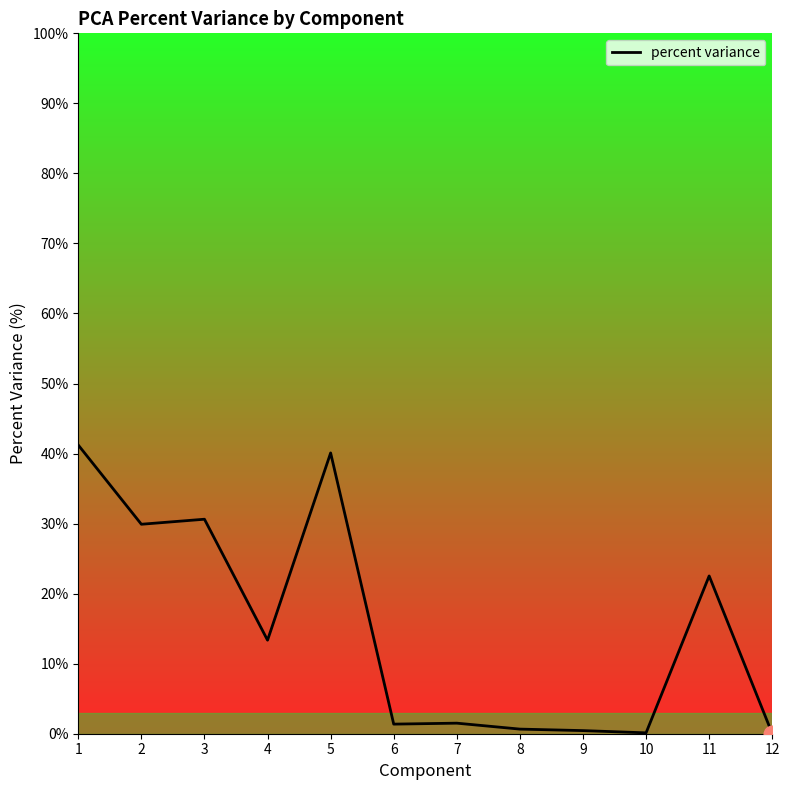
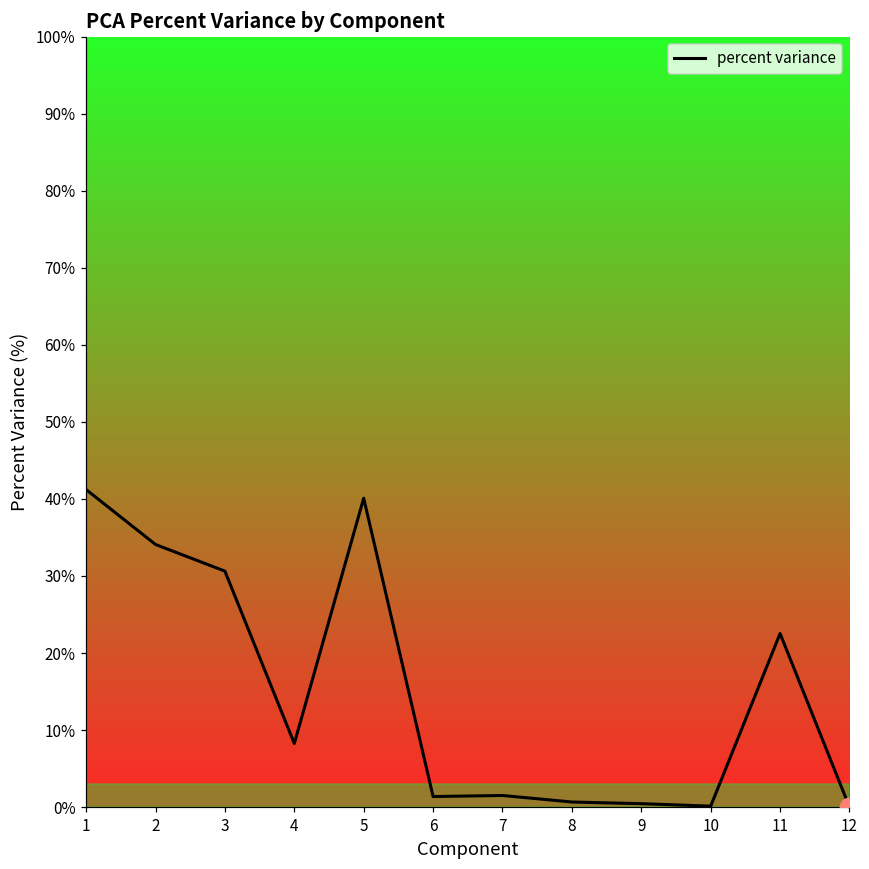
  {
    "percent variance": {
      "1": "41%",
-     "2": "30%",
+     "2": "34%",
      "3": "31%",
-     "4": "13%",
+     "4": "8%",
      "5": "40%",
      "11": "23%"
    }
  }
